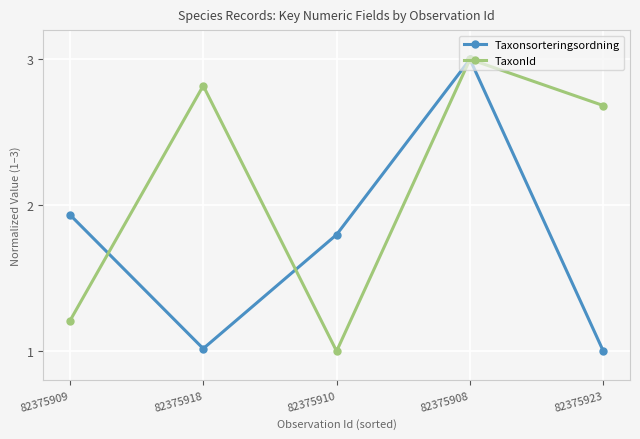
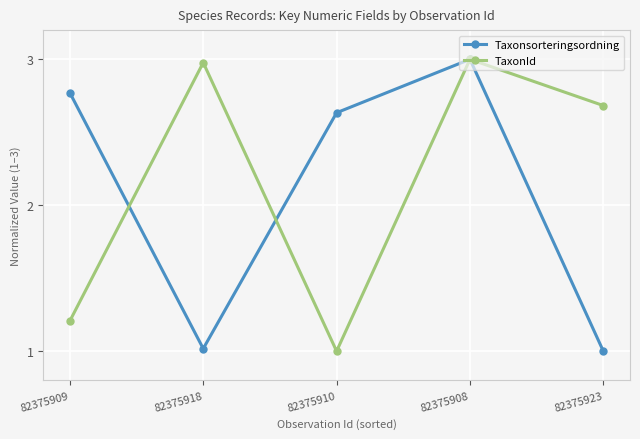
  {
    "Taxonsorteringsordning": {
-     "82375909": 1.94,
+     "82375909": 2.77,
      "82375918": 1.02,
-     "82375910": 1.80,
+     "82375910": 2.63,
      "82375923": 1.00
    },
    "TaxonId": {
      "82375909": 1.21,
-     "82375918": 2.82,
+     "82375918": 2.98,
      "82375910": 1.00,
      "82375923": 2.68
    }
  }
